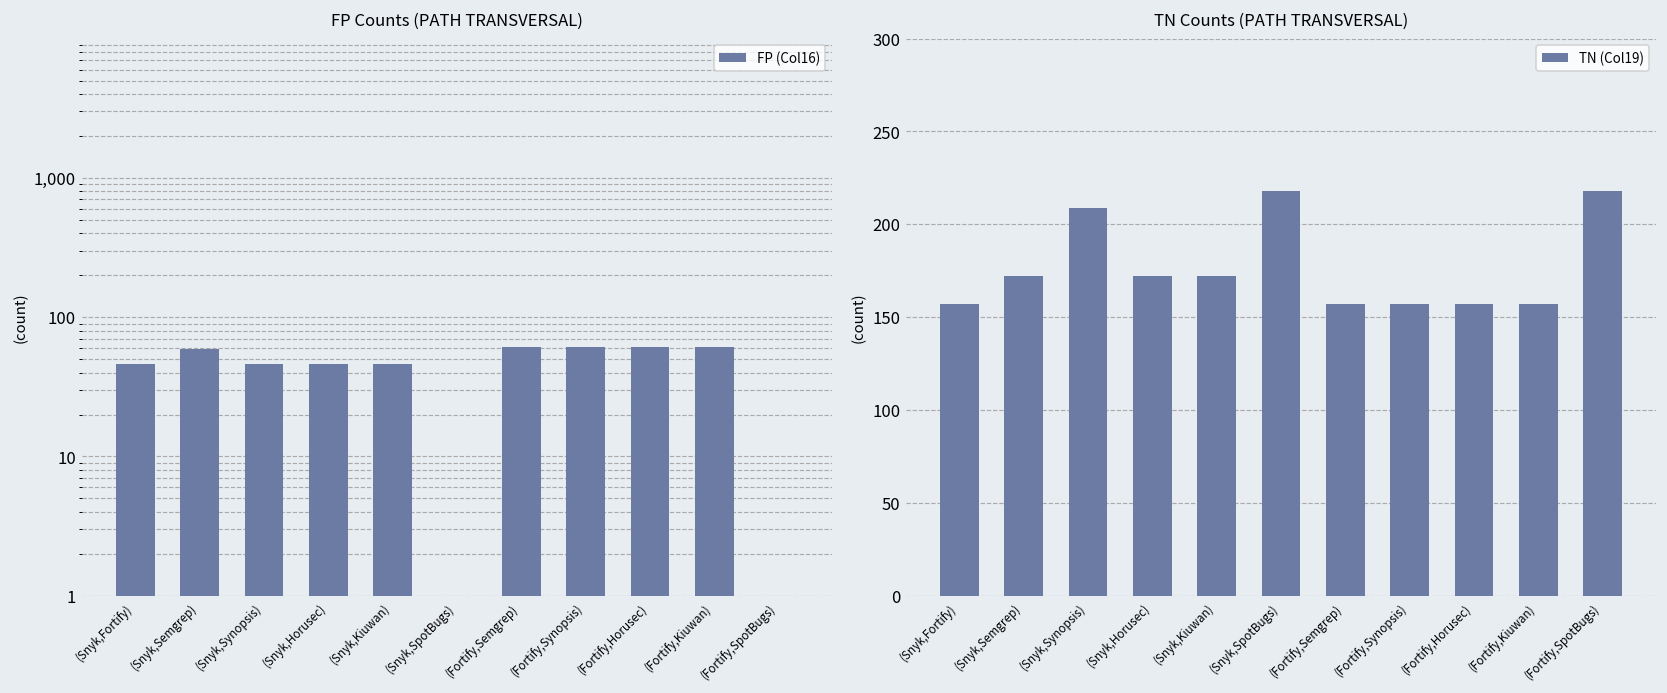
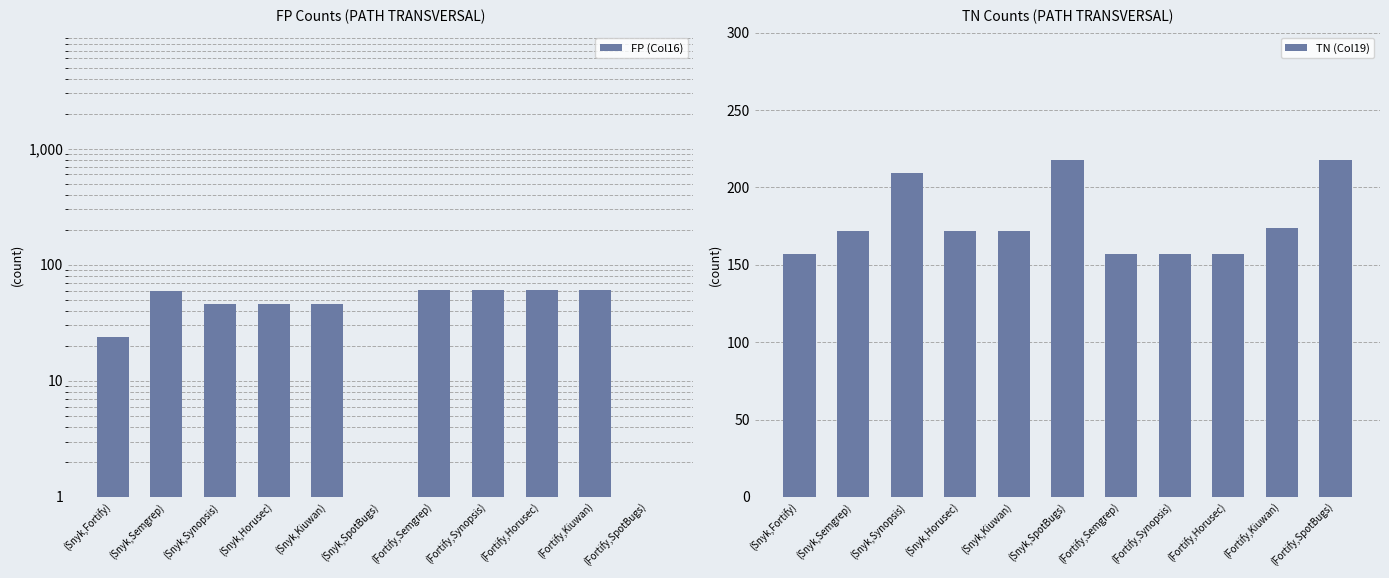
  {
    "FP Counts (PATH TRANSVERSAL)": {
-     "(Snyk,Fortify)": 46,
+     "(Snyk,Fortify)": 24,
      "(Snyk,Semgrep)": 60,
      "(Snyk,Synopsis)": 46,
      "(Snyk,Horusec)": 46,
      "(Snyk,Kiuwan)": 46,
      "(Fortify,Semgrep)": 60,
      "(Fortify,Synopsis)": 60,
      "(Fortify,Horusec)": 60,
      "(Fortify,Kiuwan)": 60
    },
    "TN Counts (PATH TRANSVERSAL)": {
      "(Snyk,Fortify)": 157,
      "(Snyk,Semgrep)": 172,
      "(Snyk,Synopsis)": 209,
      "(Snyk,Horusec)": 172,
      "(Snyk,Kiuwan)": 172,
      "(Snyk,SpotBugs)": 218,
      "(Fortify,Semgrep)": 157,
      "(Fortify,Synopsis)": 157,
      "(Fortify,Horusec)": 157,
-     "(Fortify,Kiuwan)": 157,
+     "(Fortify,Kiuwan)": 174,
      "(Fortify,SpotBugs)": 218
    }
  }
